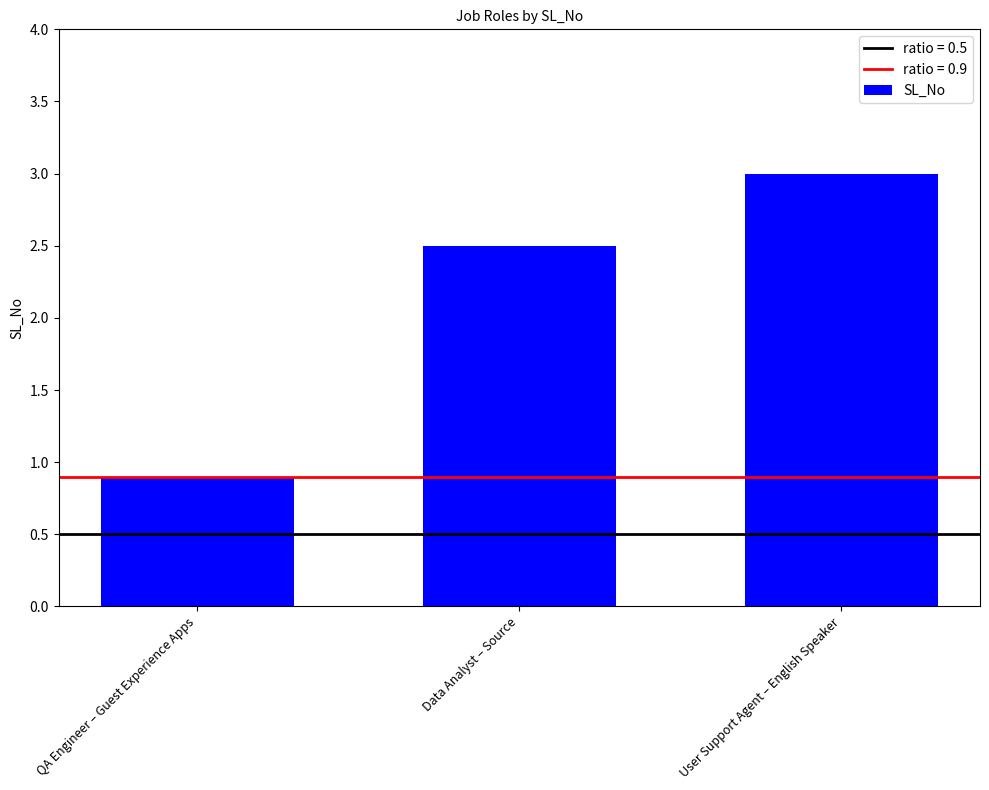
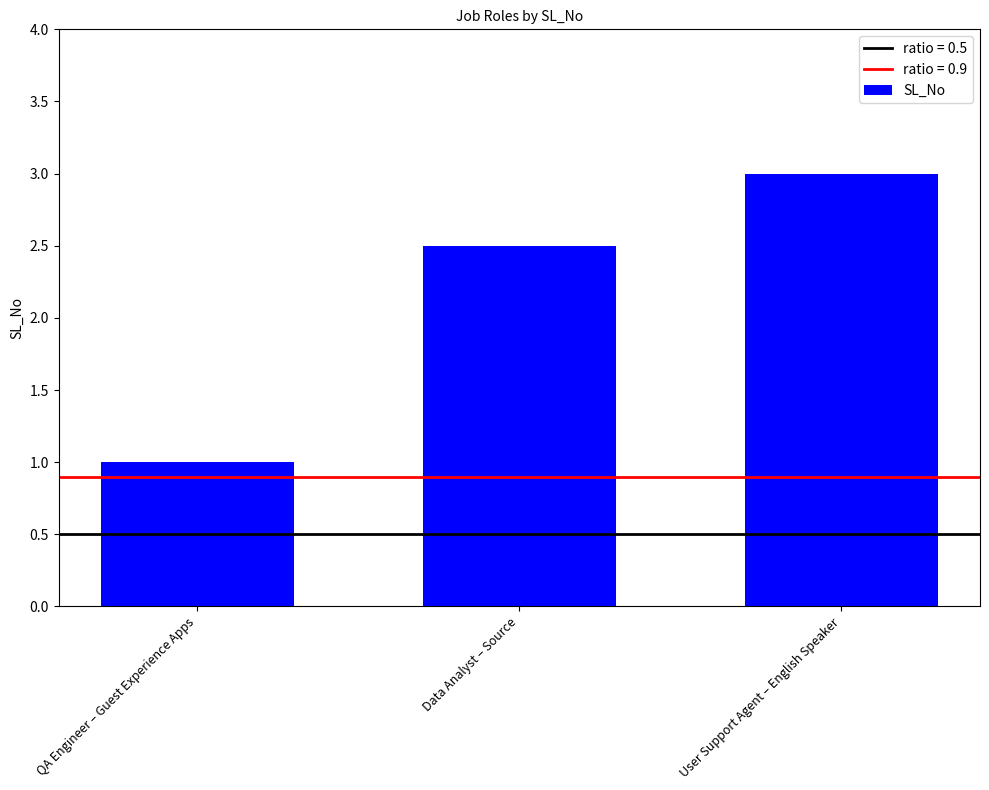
  {
-   "QA Engineer – Guest Experience Apps": 0.9,
+   "QA Engineer – Guest Experience Apps": 1.0,
    "Data Analyst – Source": 2.5,
    "User Support Agent – English Speaker": 3.0
  }
